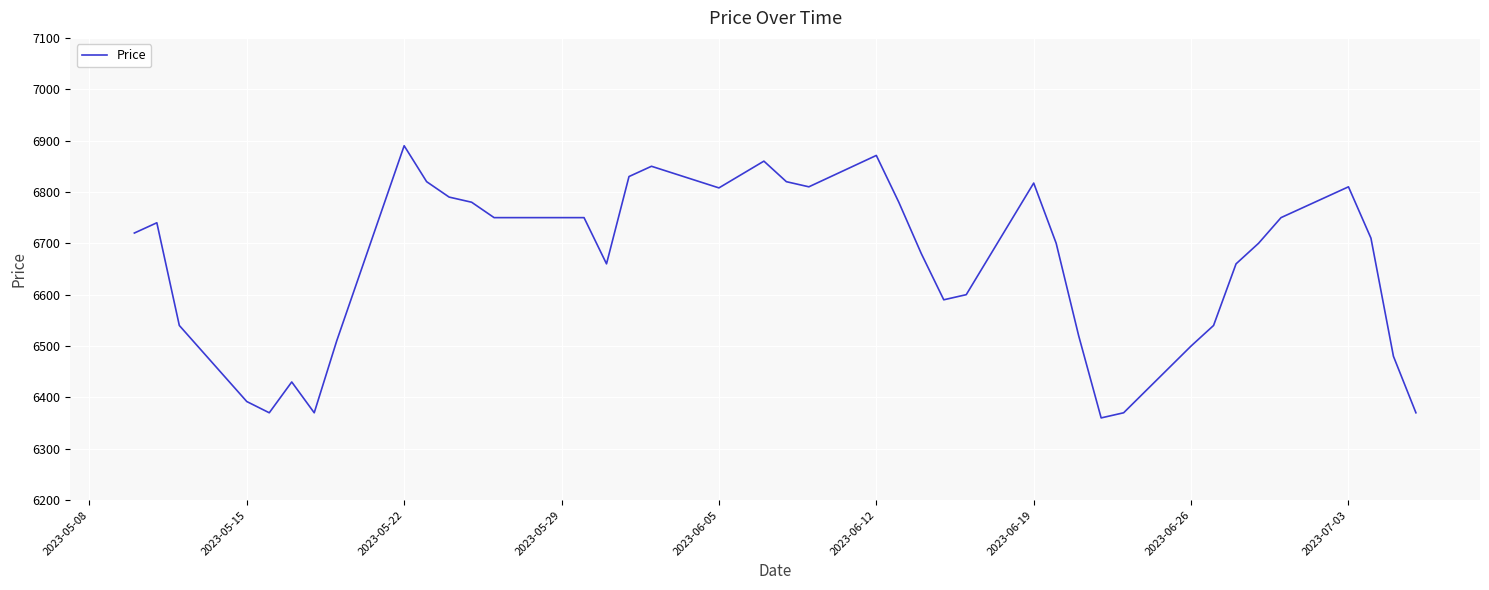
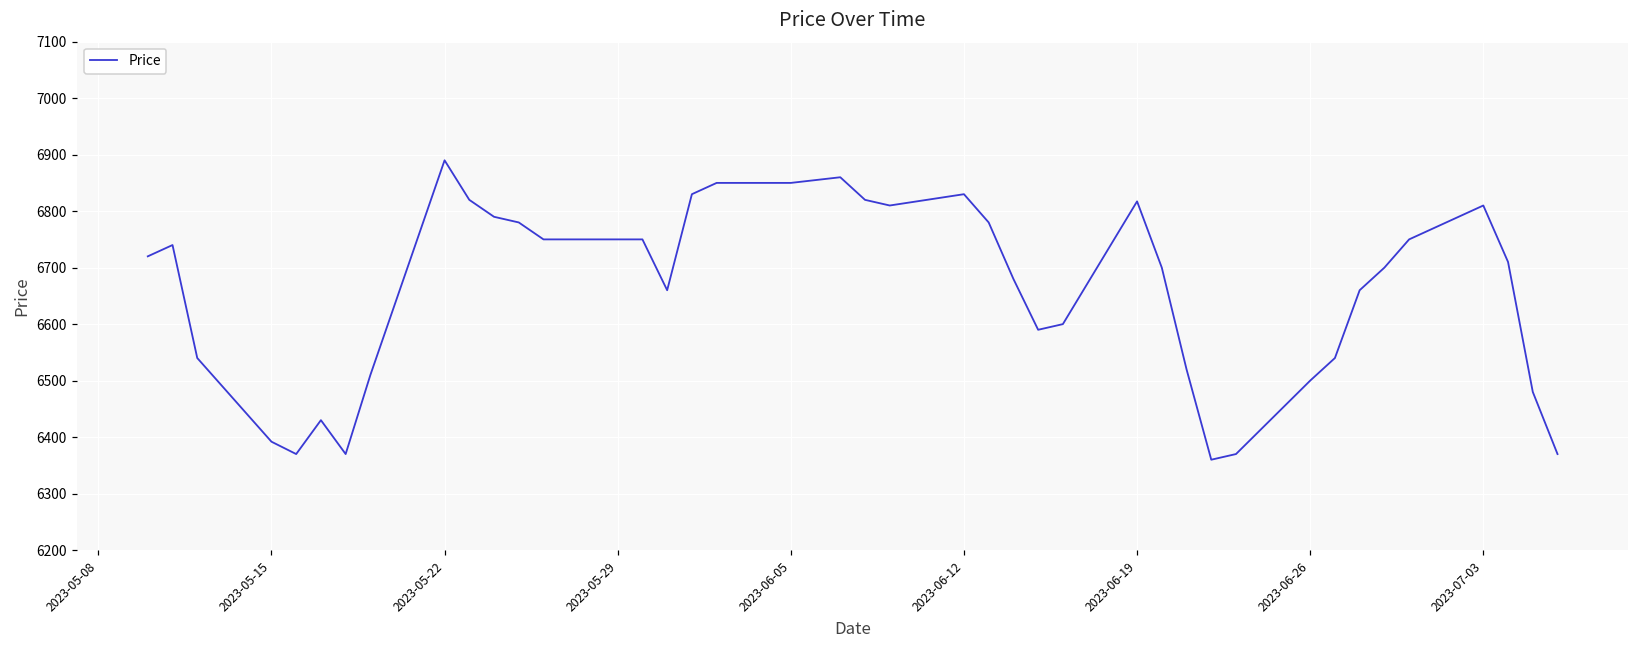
  {
    "2023-05-15": 6390,
    "2023-05-22": 6890,
-   "2023-06-05": 6810,
-   "2023-06-12": 6870,
+   "2023-06-05": 6850,
+   "2023-06-12": 6830,
    "2023-06-19": 6820,
    "2023-06-26": 6500,
    "2023-07-03": 6810
  }
